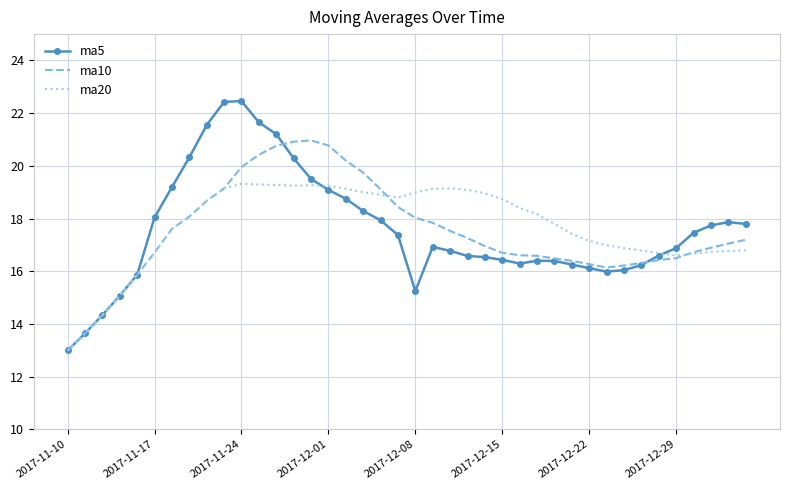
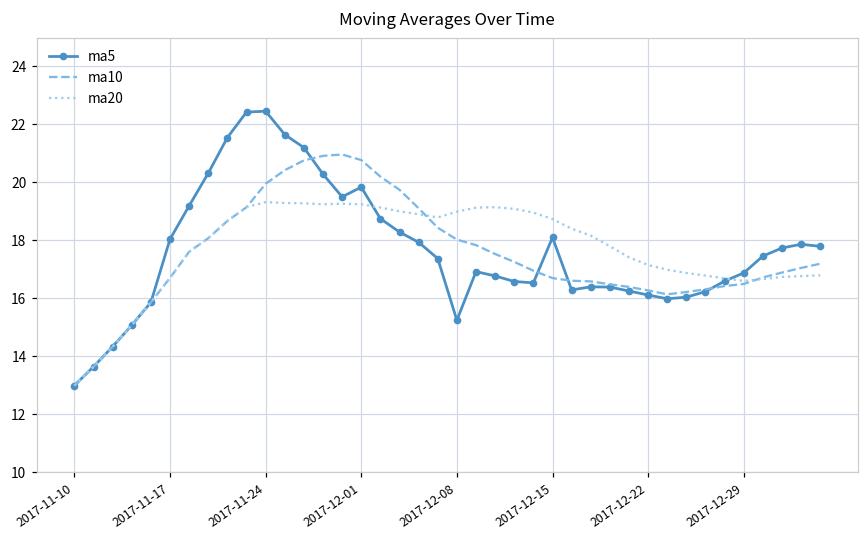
  {
    "ma5": {
      "2017-11-17": 18.0,
      "2017-11-24": 22.5,
-     "2017-12-01": 19.1,
+     "2017-12-01": 19.8,
      "2017-12-08": 15.2,
-     "2017-12-15": 16.4,
+     "2017-12-15": 18.1,
      "2017-12-22": 16.1,
      "2017-12-29": 16.9
    }
  }
